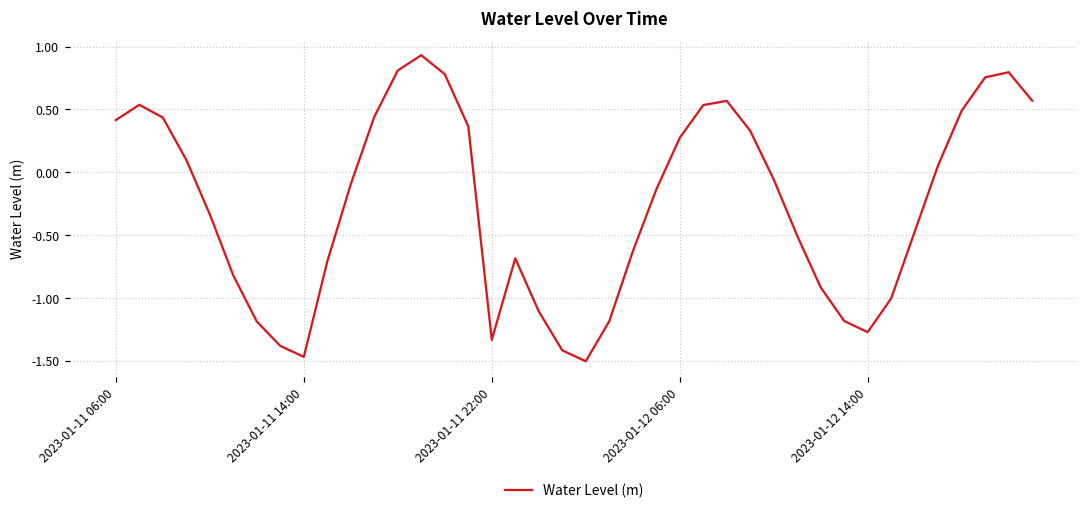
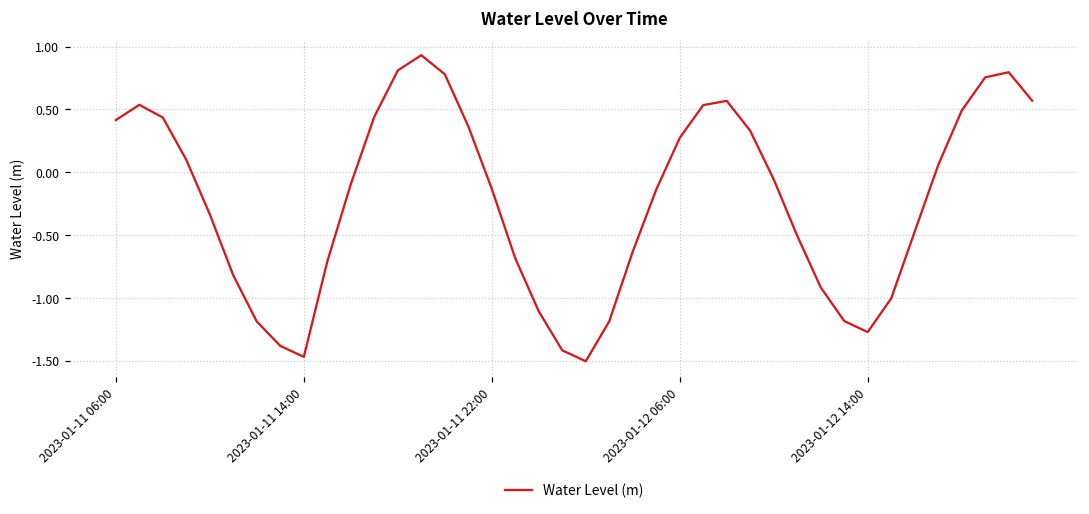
  {
    "2023-01-11 06:00": 0.42,
    "2023-01-11 14:00": -1.47,
-   "2023-01-11 22:00": -1.33,
+   "2023-01-11 22:00": -0.13,
    "2023-01-12 06:00": 0.27,
    "2023-01-12 14:00": -1.27
  }
